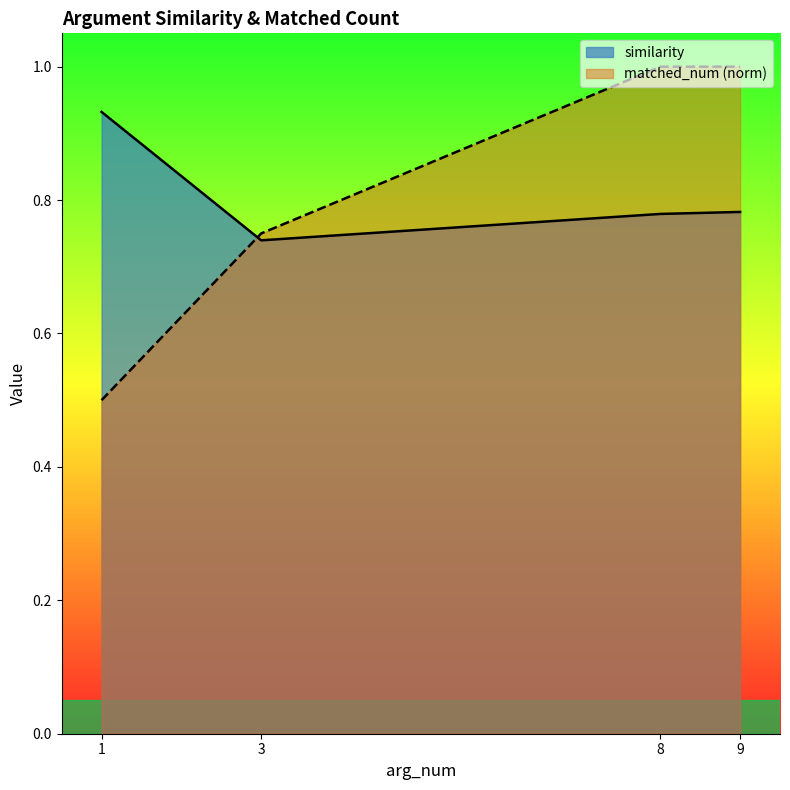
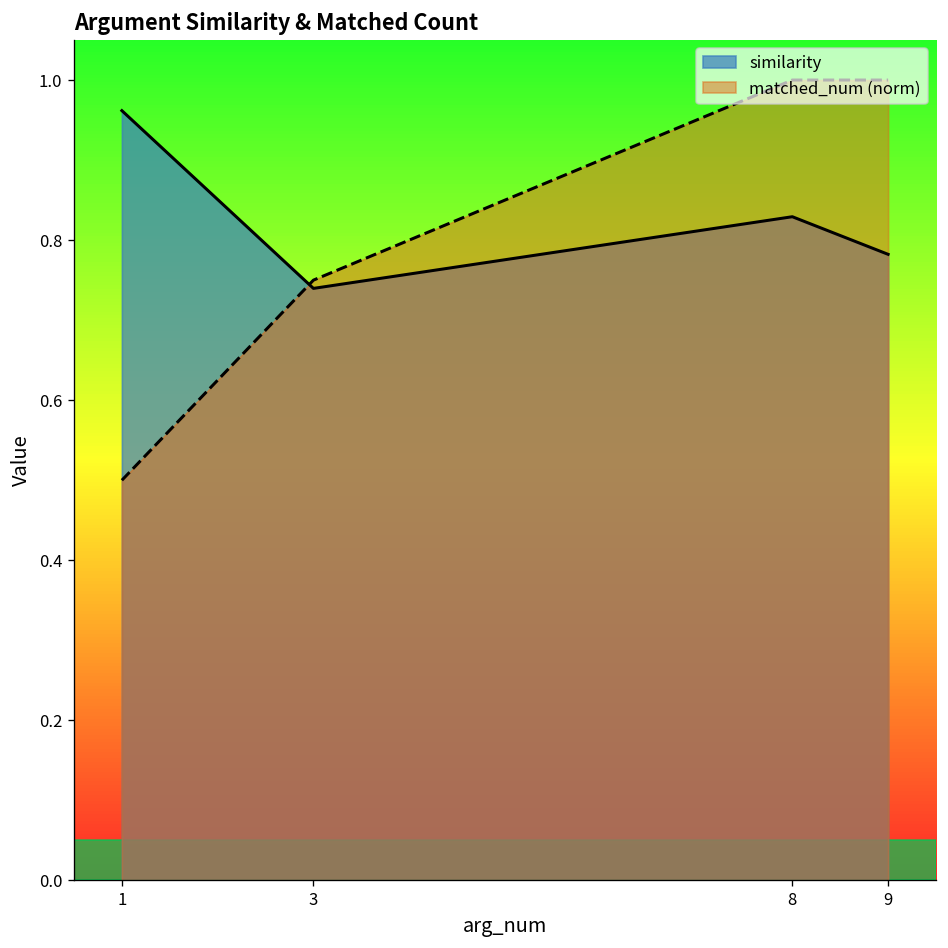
  {
    "similarity": {
-     "1": 0.93,
+     "1": 0.96,
      "3": 0.74,
-     "8": 0.78,
+     "8": 0.83,
      "9": 0.78
    },
    "matched_num (norm)": {
      "1": 0.50,
      "3": 0.75
    }
  }
